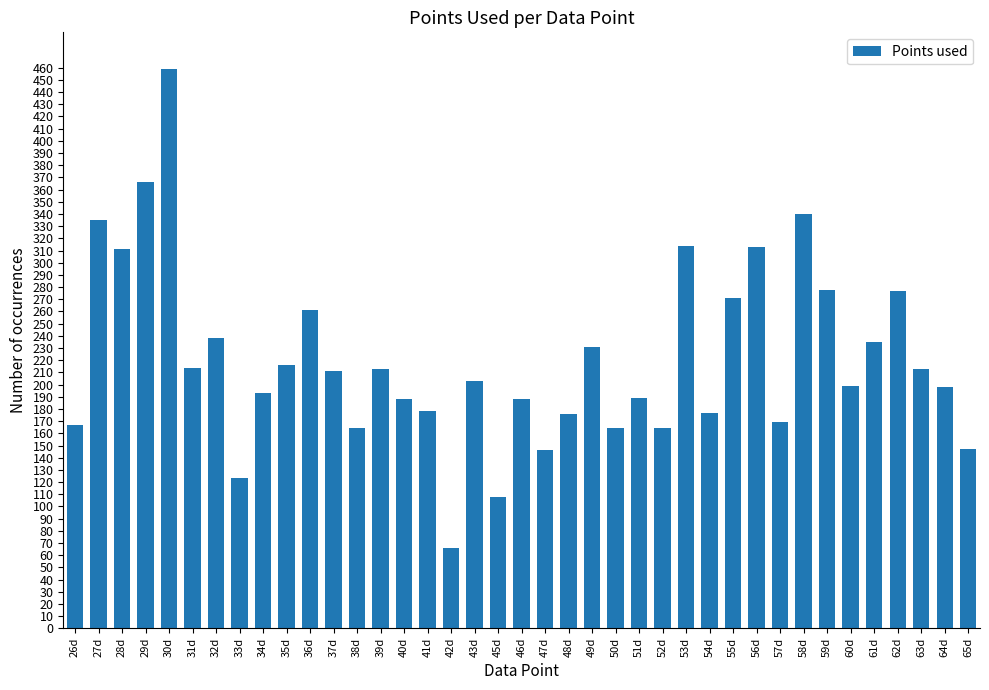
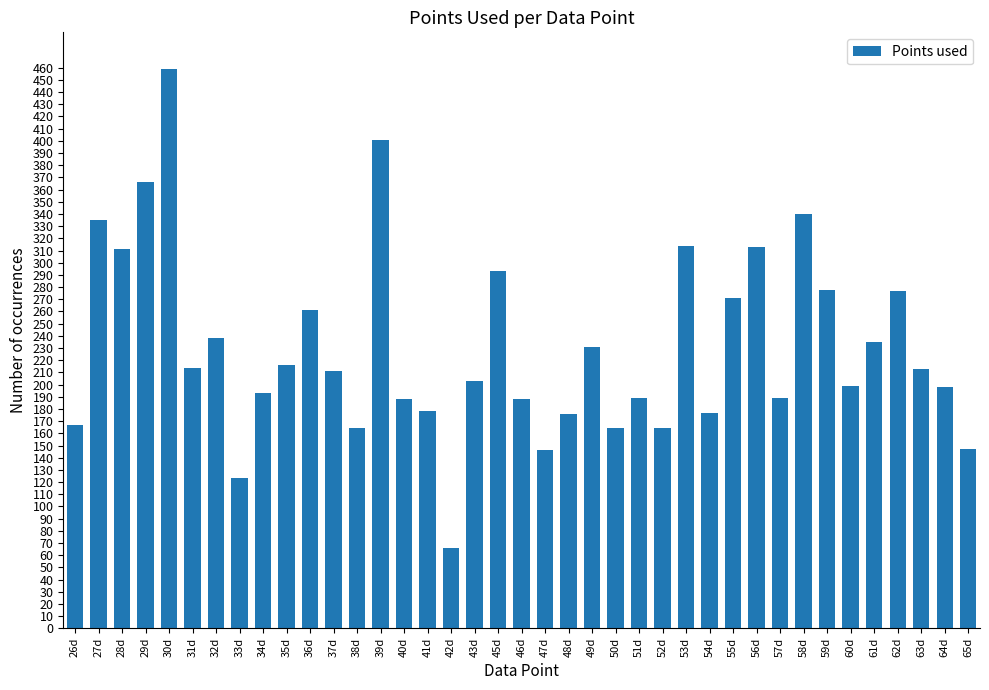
  {
    "26d": 167,
    "27d": 335,
    "28d": 311,
    "29d": 366,
    "30d": 459,
    "31d": 214,
    "32d": 238,
    "33d": 123,
    "34d": 193,
    "35d": 216,
    "36d": 261,
    "37d": 211,
    "38d": 164,
-   "39d": 213,
+   "39d": 401,
    "40d": 188,
    "41d": 178,
    "42d": 66,
    "43d": 203,
-   "45d": 108,
+   "45d": 293,
    "46d": 188,
    "47d": 146,
    "48d": 176,
    "49d": 231,
    "50d": 164,
    "51d": 189,
    "52d": 164,
    "53d": 314,
    "54d": 177,
    "55d": 271,
    "56d": 313,
-   "57d": 169,
+   "57d": 189,
    "58d": 340,
    "59d": 278,
    "60d": 199,
    "61d": 235,
    "62d": 277,
    "63d": 213,
    "64d": 198,
    "65d": 147
  }
